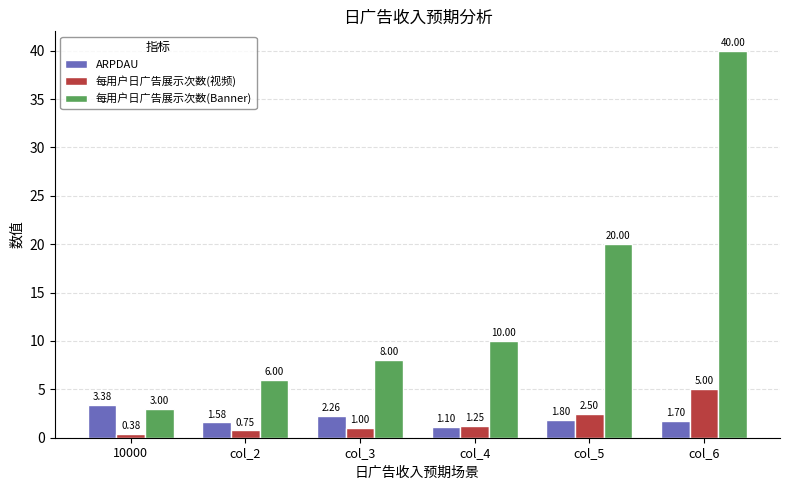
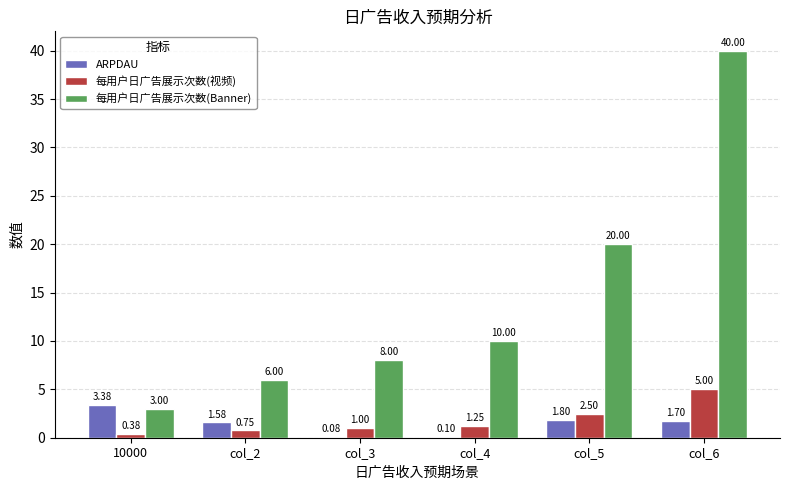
  {
    "ARPDAU": {
      "10000": 3.38,
      "col_2": 1.58,
-     "col_3": 2.26,
-     "col_4": 1.10,
+     "col_3": 0.08,
+     "col_4": 0.10,
      "col_5": 1.80,
      "col_6": 1.70
    },
    "每用户日广告展示次数(视频)": {
      "10000": 0.38,
      "col_2": 0.75,
      "col_3": 1.00,
      "col_4": 1.25,
      "col_5": 2.50,
      "col_6": 5.00
    },
    "每用户日广告展示次数(Banner)": {
      "10000": 3.00,
      "col_2": 6.00,
      "col_3": 8.00,
      "col_4": 10.00,
      "col_5": 20.00,
      "col_6": 40.00
    }
  }
